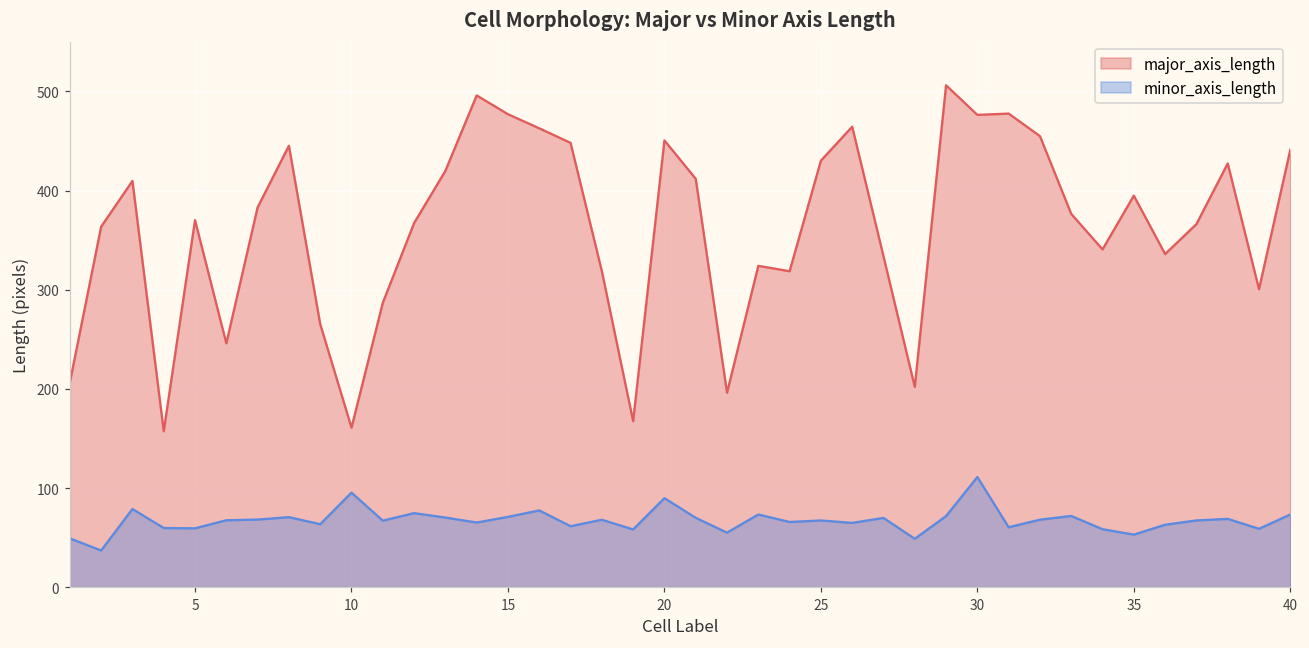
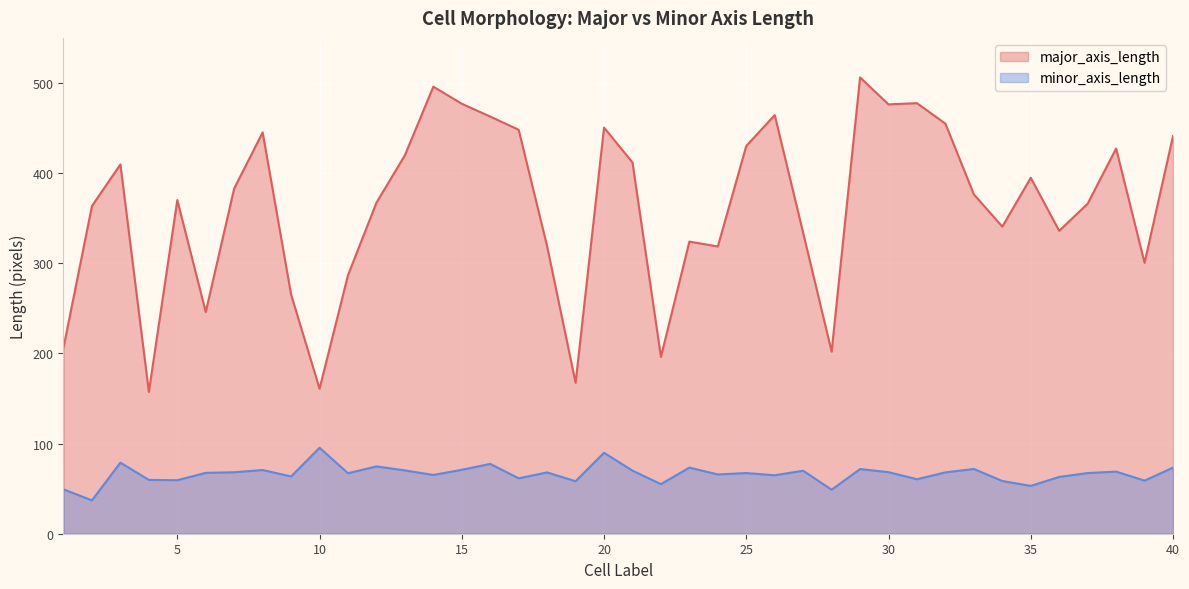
  {
    "major_axis_length": {
      "5": 370,
      "10": 160,
      "15": 480,
      "20": 450,
      "25": 430,
      "30": 480,
      "35": 390,
      "40": 440
    },
    "minor_axis_length": {
      "5": 60,
      "10": 100,
      "15": 70,
      "20": 90,
      "25": 70,
-     "30": 110,
+     "30": 70,
      "35": 50,
      "40": 70
    }
  }
